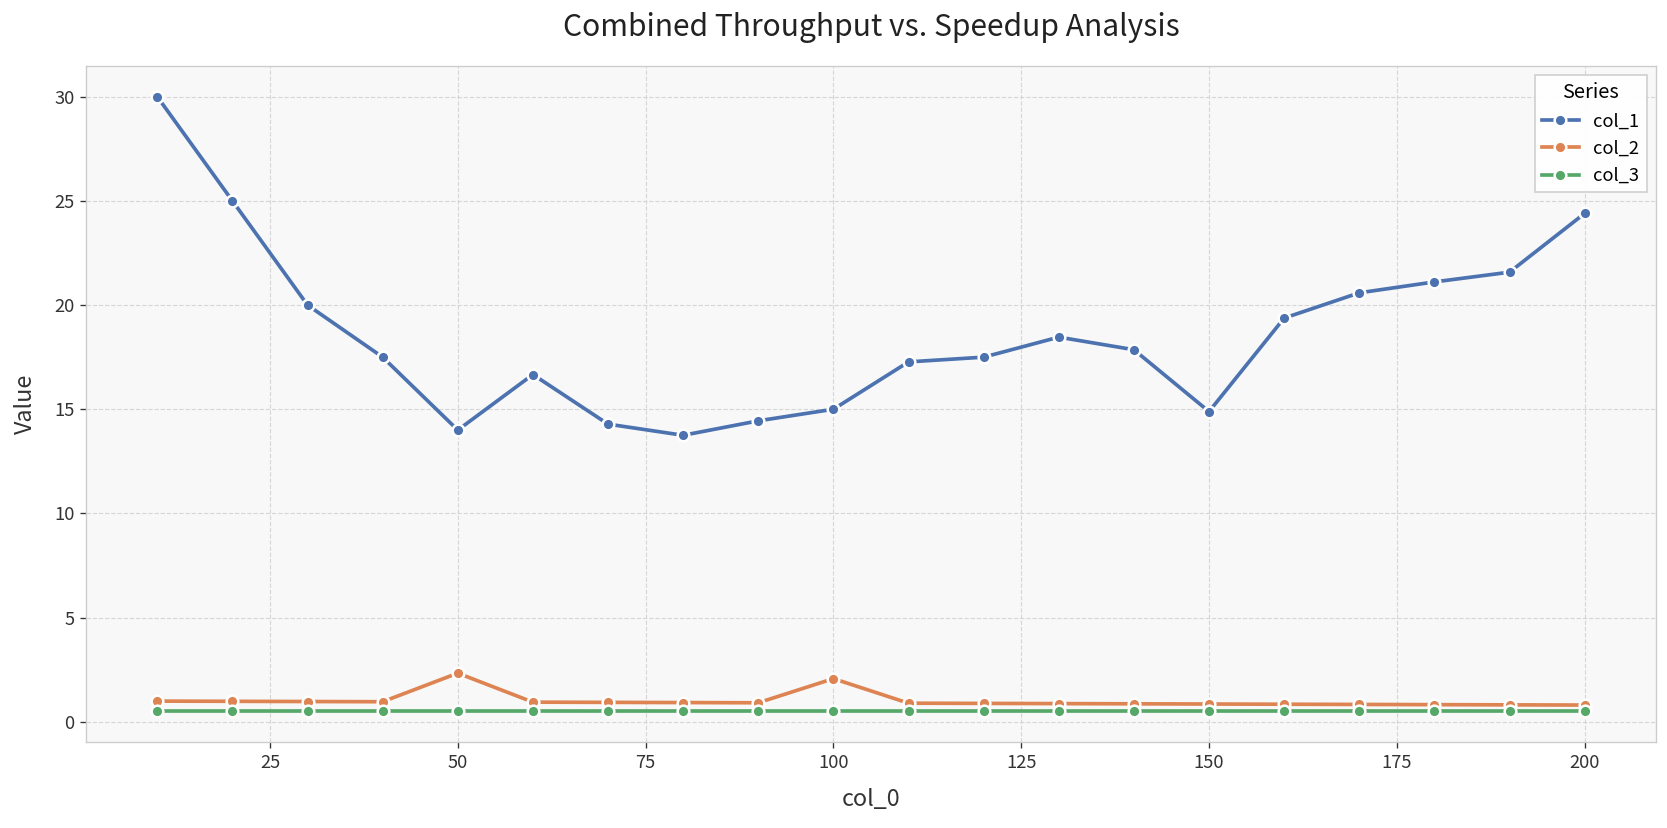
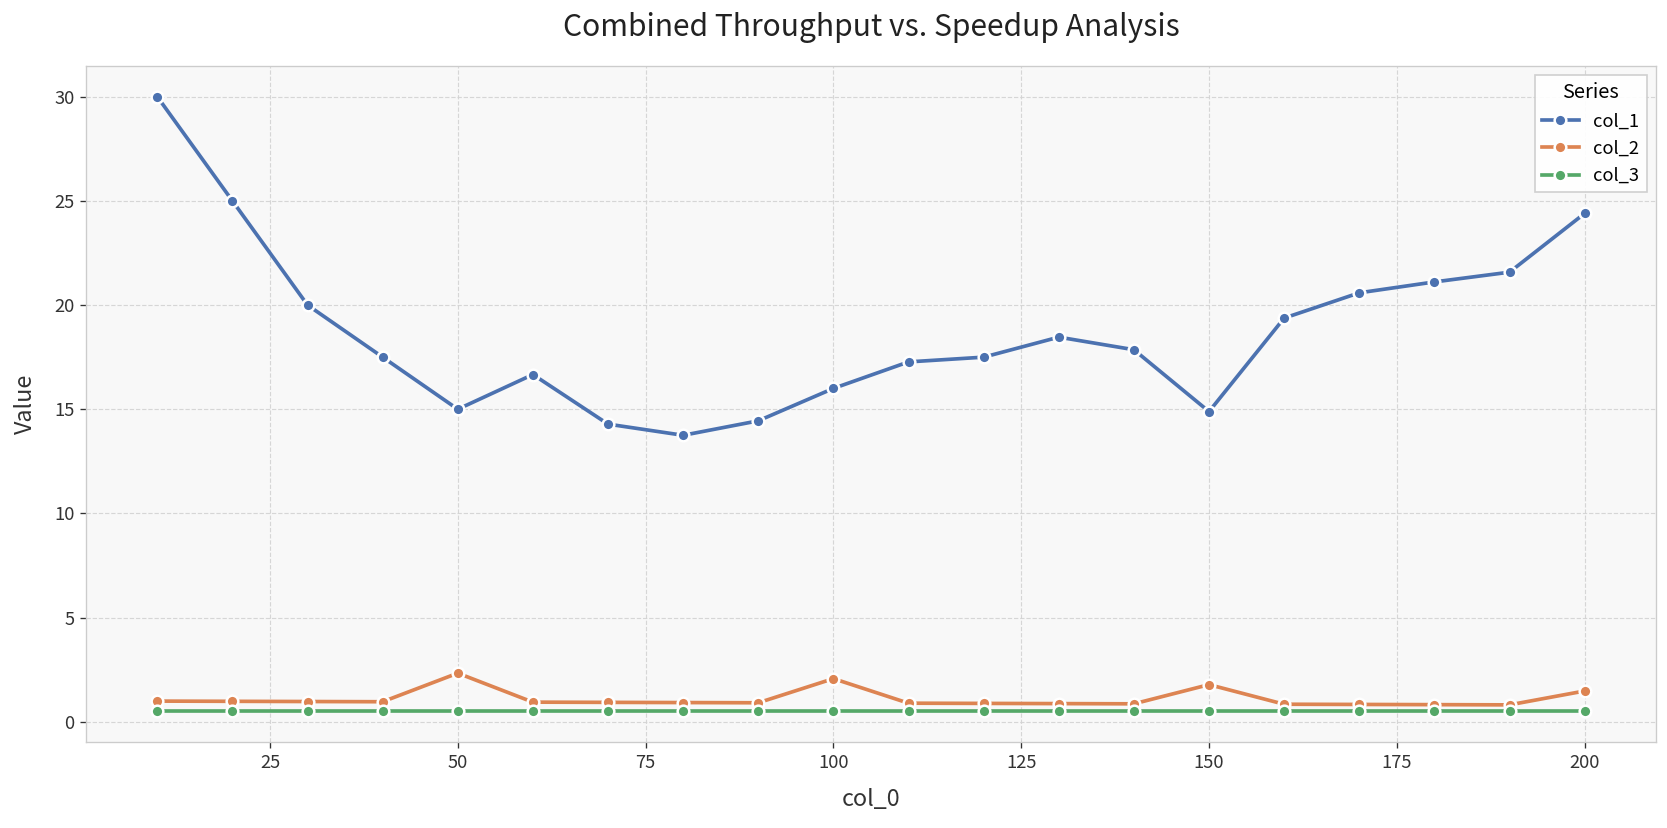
  {
    "col_1": {
-     "50": 14,
-     "100": 15,
+     "50": 15,
+     "100": 16,
      "150": 15,
      "200": 24.4
    },
    "col_2": {
      "50": 2.3,
      "100": 2.1,
-     "150": 0.9,
-     "200": 0.8
+     "150": 1.8,
+     "200": 1.5
    },
    "col_3": {
      "50": 0.5,
      "100": 0.5,
      "150": 0.5,
      "200": 0.5
    }
  }
